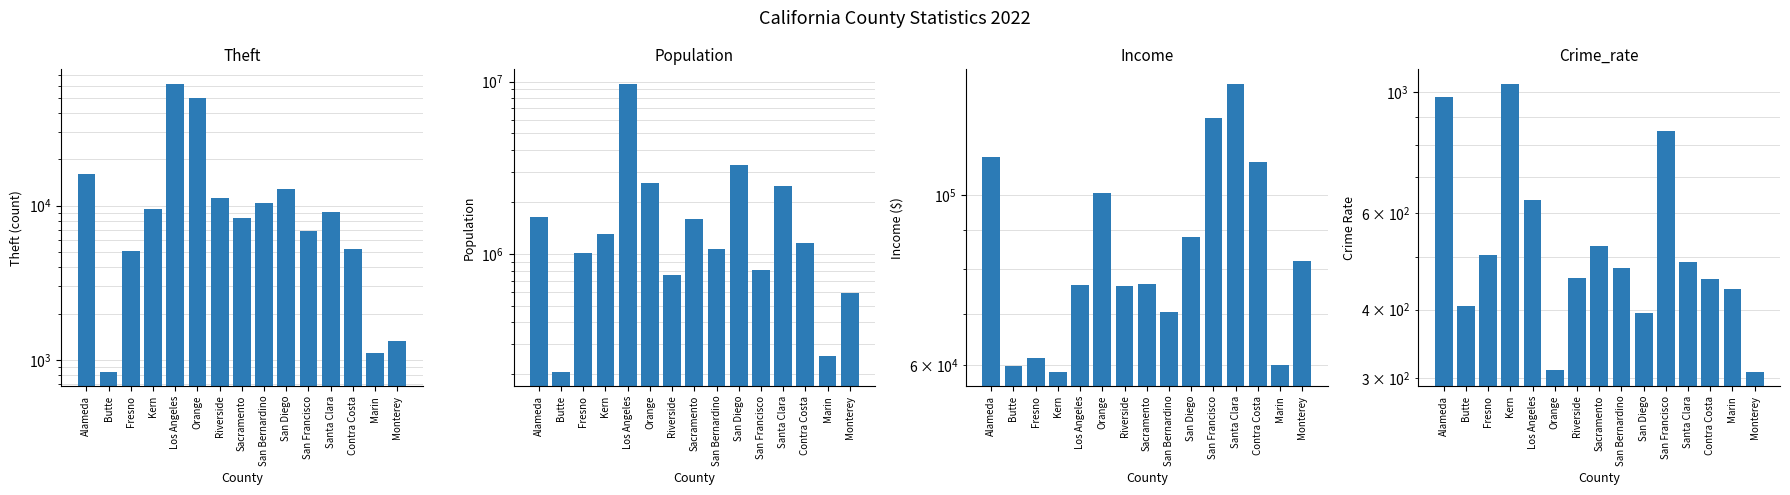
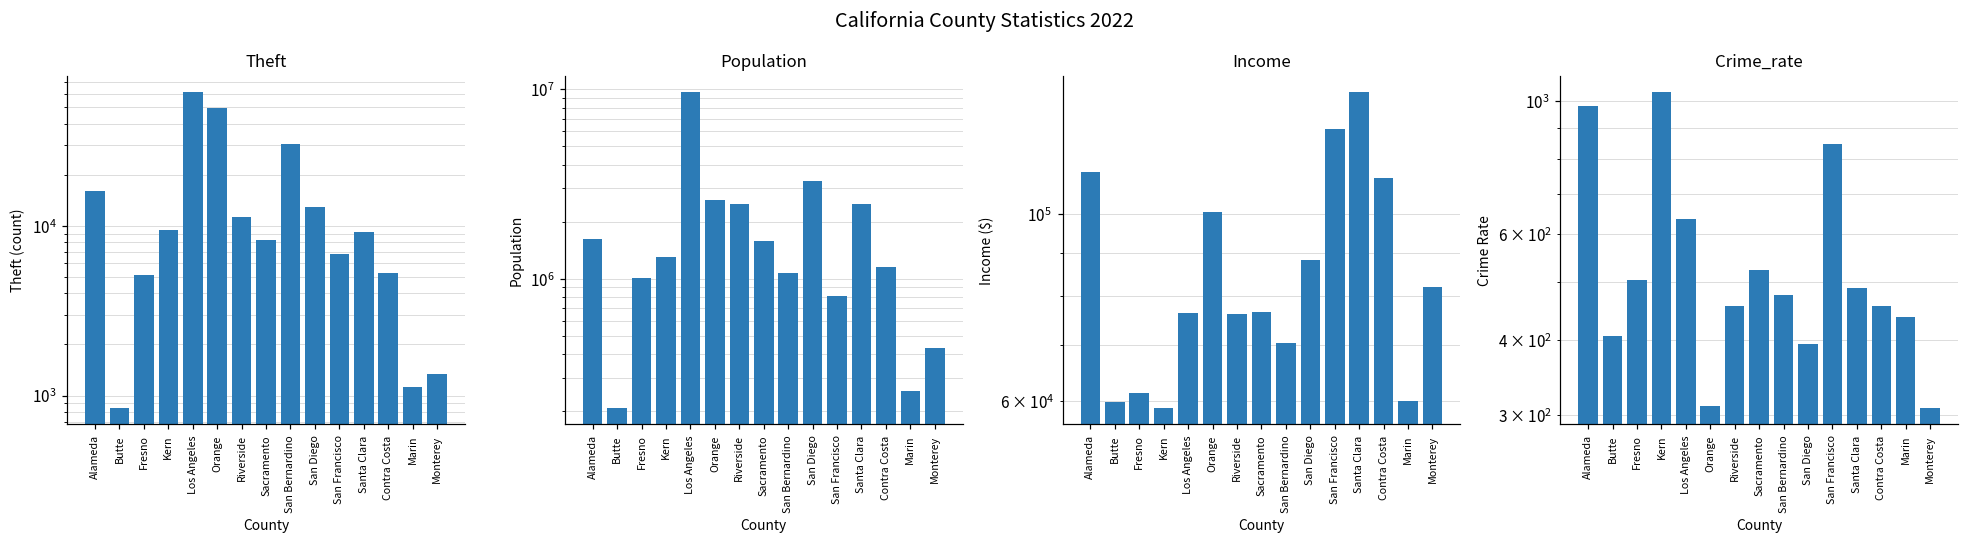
  {
    "Theft": {
      "Alameda": 16000,
      "Butte": 800,
      "Fresno": 5100,
      "Kern": 9000,
      "Los Angeles": 62000,
      "Orange": 50000,
      "Riverside": 11000,
      "Sacramento": 8000,
-     "San Bernardino": 10000,
+     "San Bernardino": 30000,
      "San Diego": 13000,
      "San Francisco": 7000,
      "Santa Clara": 9000,
      "Contra Costa": 5300,
      "Marin": 1100,
      "Monterey": 1300
    },
    "Population": {
      "Alameda": 1600000,
      "Butte": 210000,
      "Fresno": 1000000,
      "Kern": 1300000,
      "Los Angeles": 10000000,
      "Orange": 2600000,
-     "Riverside": 800000,
+     "Riverside": 2500000,
      "Sacramento": 1600000,
      "San Bernardino": 1100000,
      "San Diego": 3300000,
      "San Francisco": 800000,
      "Santa Clara": 2500000,
      "Contra Costa": 1200000,
      "Marin": 260000,
-     "Monterey": 600000
+     "Monterey": 430000
    }
  }
